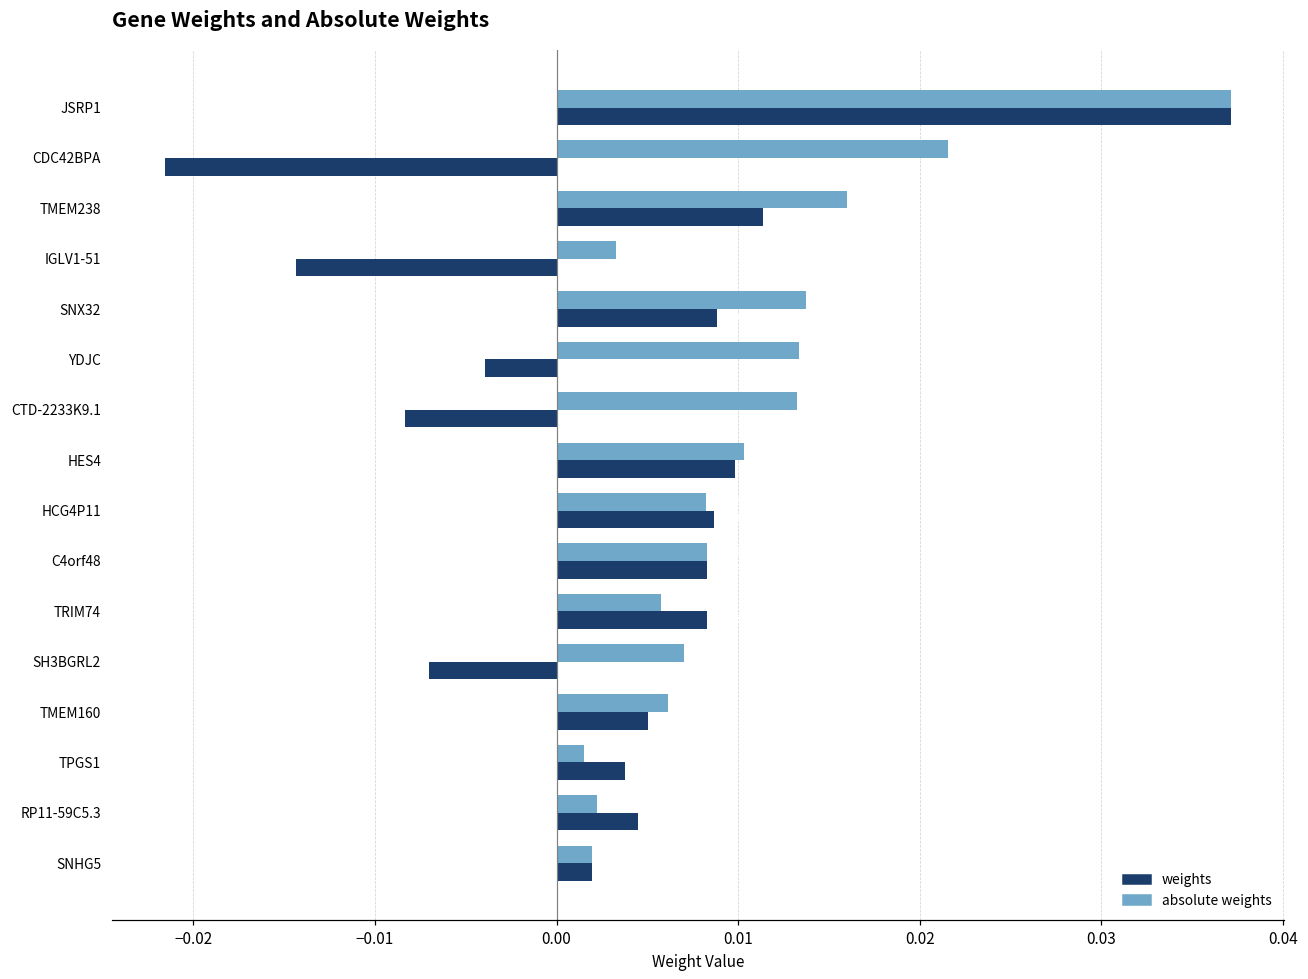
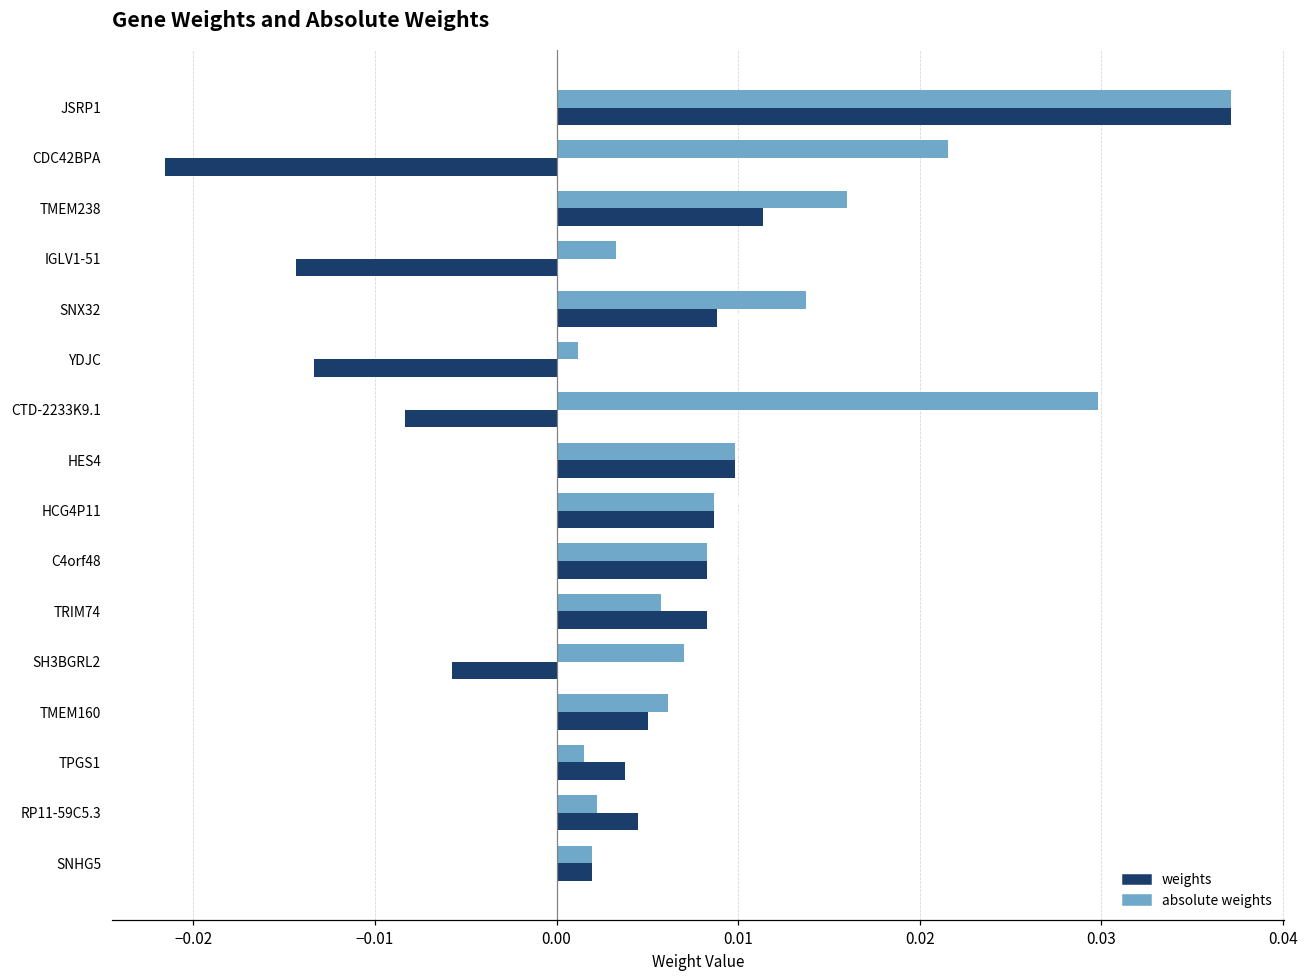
  {
    "weights": {
      "JSRP1": 0.0371,
      "CDC42BPA": -0.0216,
      "TMEM238": 0.0114,
      "IGLV1-51": -0.0143,
      "SNX32": 0.0088,
-     "YDJC": -0.0039,
+     "YDJC": -0.0134,
      "CTD-2233K9.1": -0.0083,
      "HES4": 0.0098,
      "HCG4P11": 0.0087,
      "C4orf48": 0.0083,
      "TRIM74": 0.0083,
-     "SH3BGRL2": -0.0070,
+     "SH3BGRL2": -0.0058,
      "TMEM160": 0.0051,
      "TPGS1": 0.0038,
      "RP11-59C5.3": 0.0045,
      "SNHG5": 0.0020
    },
    "absolute weights": {
      "JSRP1": 0.0371,
      "CDC42BPA": 0.0216,
      "TMEM238": 0.0160,
      "IGLV1-51": 0.0033,
      "SNX32": 0.0138,
-     "YDJC": 0.0134,
-     "CTD-2233K9.1": 0.0133,
-     "HES4": 0.0103,
-     "HCG4P11": 0.0082,
+     "YDJC": 0.0012,
+     "CTD-2233K9.1": 0.0298,
+     "HES4": 0.0098,
+     "HCG4P11": 0.0087,
      "C4orf48": 0.0083,
      "TRIM74": 0.0057,
      "SH3BGRL2": 0.0070,
      "TMEM160": 0.0062,
      "TPGS1": 0.0015,
      "RP11-59C5.3": 0.0022,
      "SNHG5": 0.0020
    }
  }
